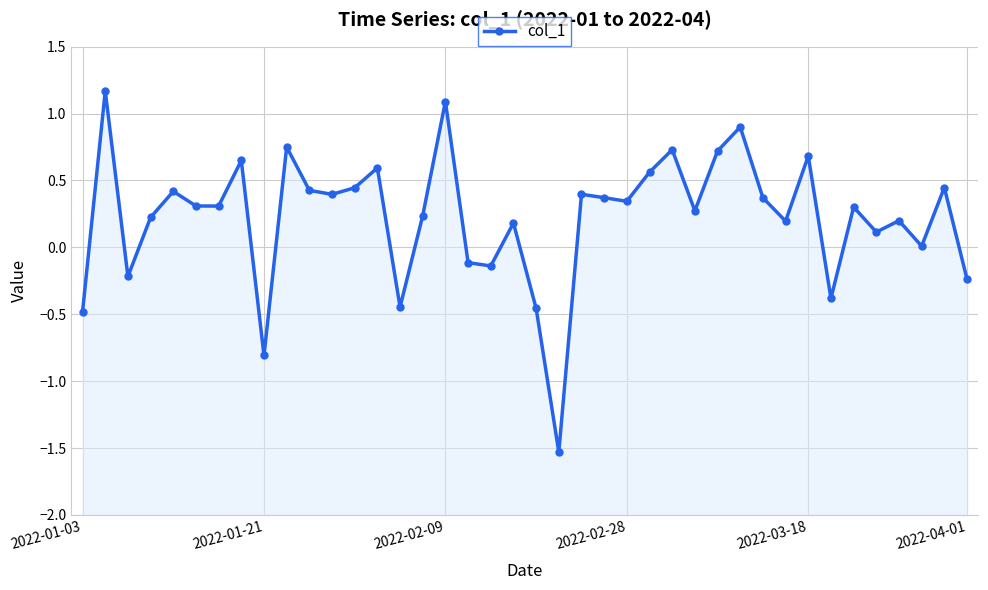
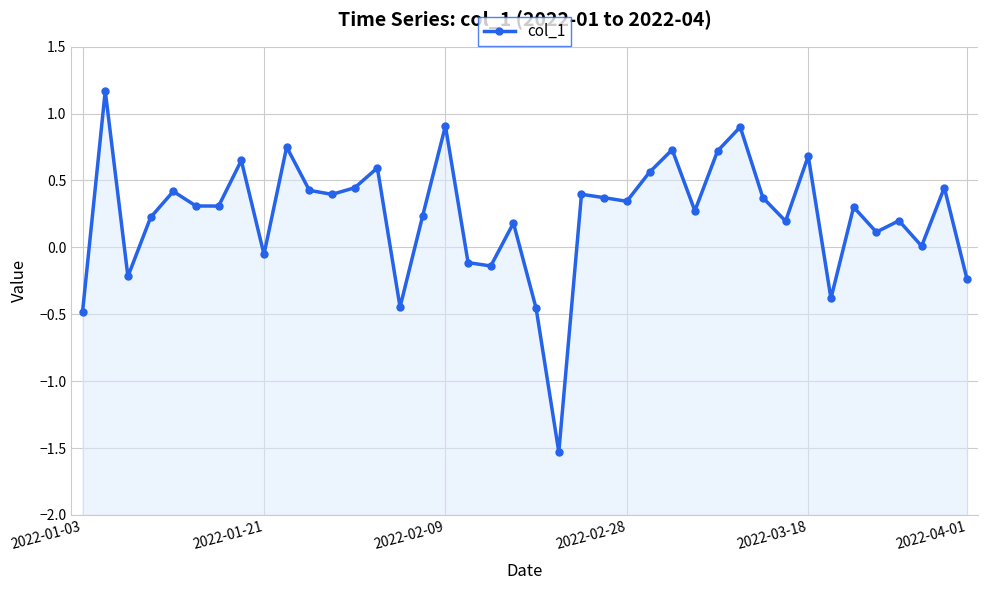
  {
    "2022-01-03": -0.48,
-   "2022-01-21": -0.81,
-   "2022-02-09": 1.09,
+   "2022-01-21": -0.05,
+   "2022-02-09": 0.91,
    "2022-02-28": 0.34,
    "2022-03-18": 0.68,
    "2022-04-01": -0.24
  }
